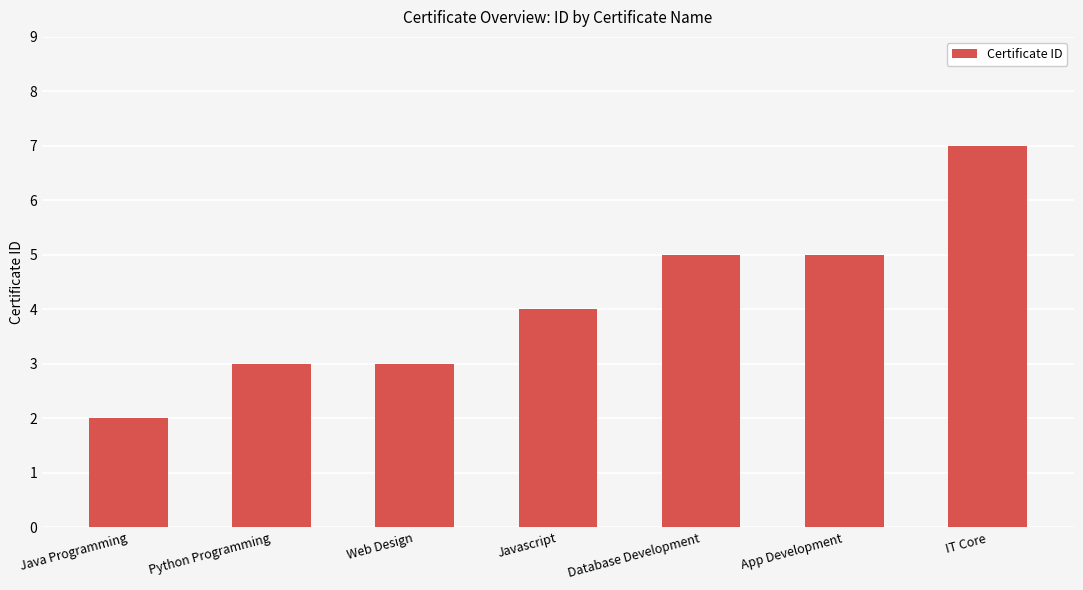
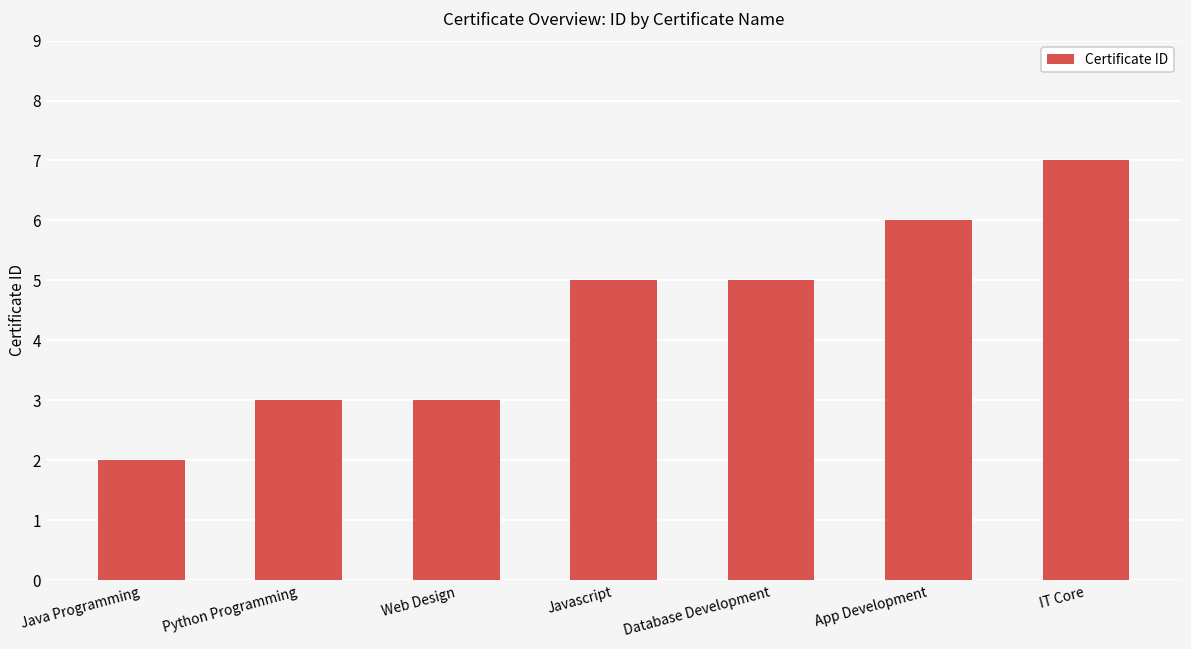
  {
    "Java Programming": 2,
    "Python Programming": 3,
    "Web Design": 3,
-   "Javascript": 4,
+   "Javascript": 5,
    "Database Development": 5,
-   "App Development": 5,
+   "App Development": 6,
    "IT Core": 7
  }
